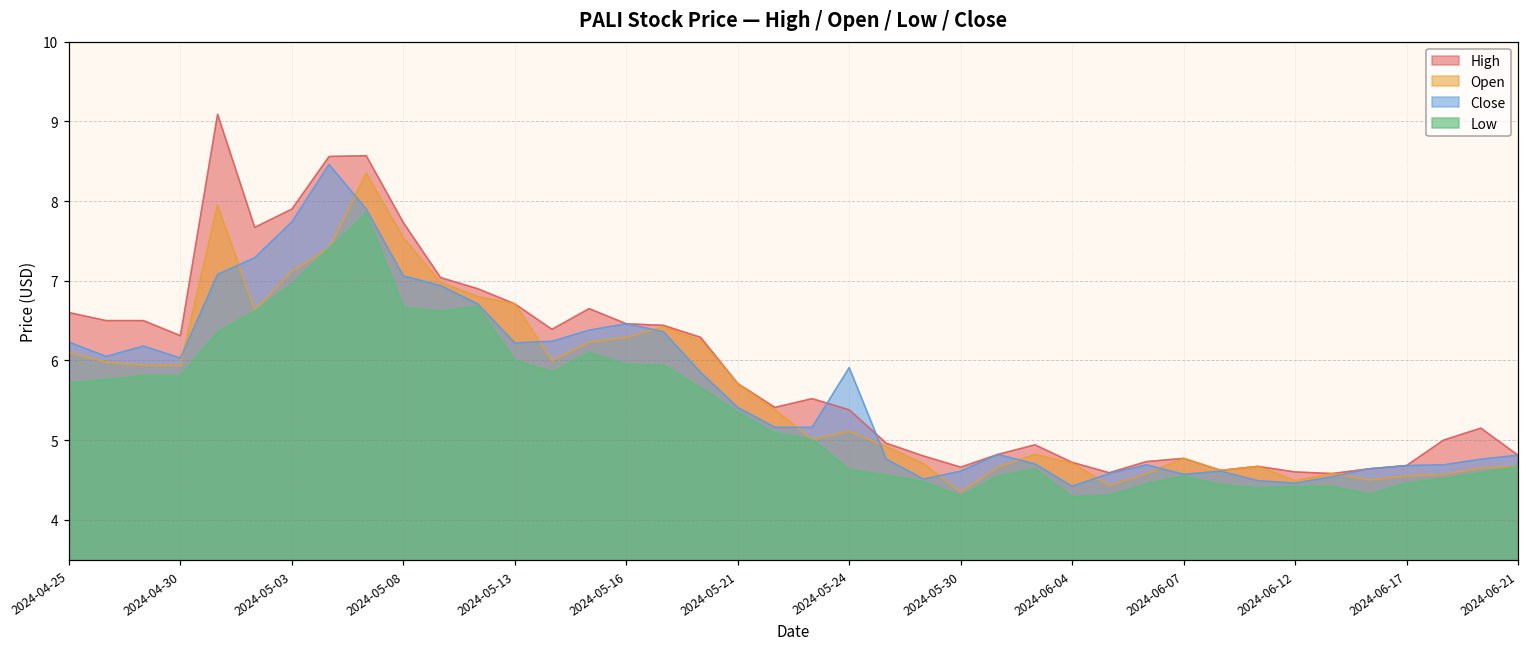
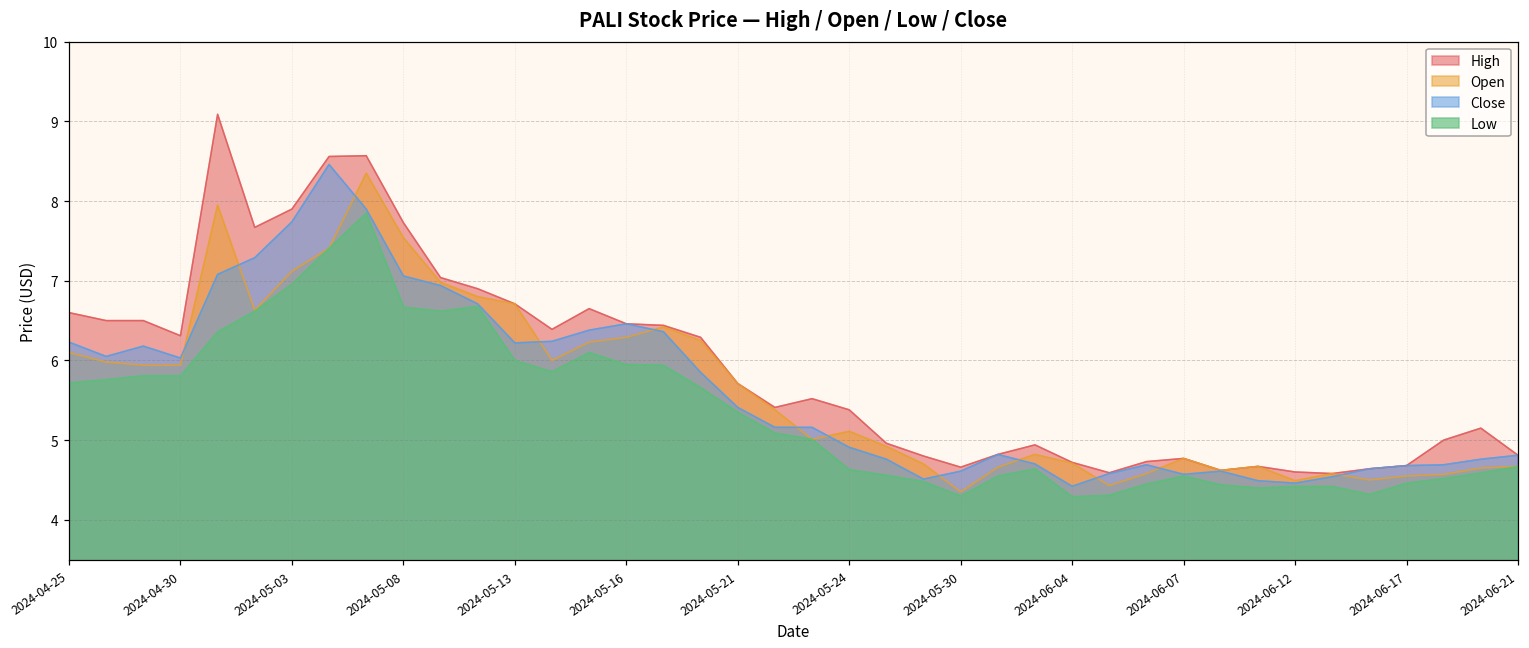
  {
    "High": {
      "2024-04-25": 6.6,
      "2024-04-30": 6.3,
      "2024-05-03": 7.9,
      "2024-05-08": 7.7,
      "2024-05-24": 5.4,
      "2024-05-30": 4.7,
      "2024-06-12": 4.6
    },
    "Open": {
      "2024-04-25": 6.1,
      "2024-04-30": 5.9,
      "2024-05-03": 7.1,
      "2024-05-08": 7.5,
      "2024-05-16": 6.3,
      "2024-05-24": 5.1,
      "2024-05-30": 4.4,
      "2024-06-17": 4.6
    },
    "Close": {
      "2024-04-25": 6.2,
      "2024-04-30": 6.0,
      "2024-05-03": 7.7,
      "2024-05-08": 7.1,
      "2024-05-13": 6.2,
      "2024-05-21": 5.4,
-     "2024-05-24": 5.9,
+     "2024-05-24": 4.9,
      "2024-05-30": 4.6,
      "2024-06-04": 4.4
    },
    "Low": {
      "2024-04-25": 5.7,
      "2024-04-30": 5.8,
      "2024-05-03": 7.0,
      "2024-05-08": 6.7,
      "2024-05-13": 6.0,
      "2024-05-16": 6.0,
      "2024-05-21": 5.4,
      "2024-05-24": 4.6,
      "2024-05-30": 4.3,
      "2024-06-04": 4.3,
      "2024-06-12": 4.4,
      "2024-06-17": 4.5
    }
  }
